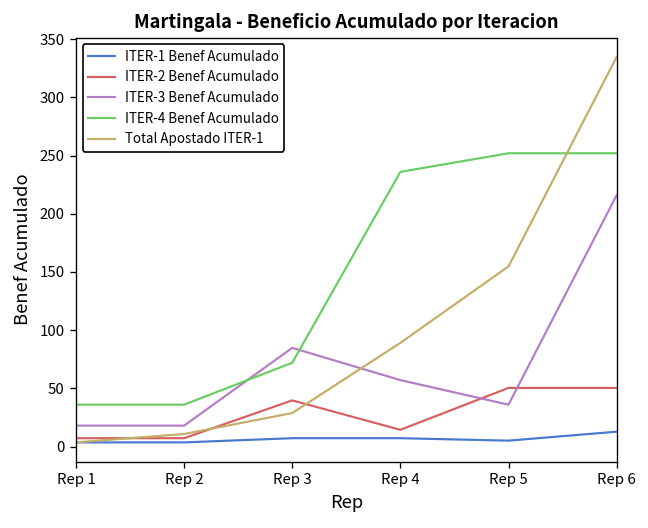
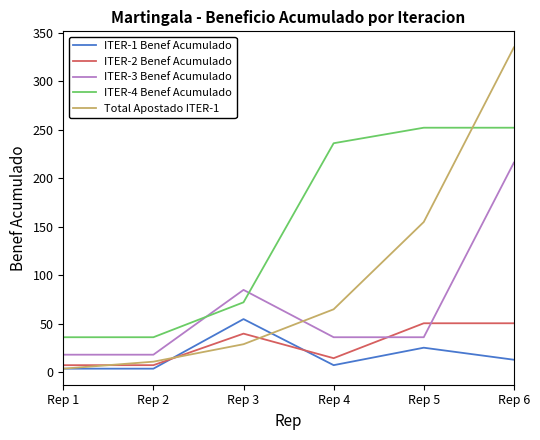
  {
    "ITER-1 Benef Acumulado": {
      "Rep 2": 0,
-     "Rep 3": 10,
+     "Rep 3": 50,
      "Rep 4": 10,
-     "Rep 5": 10,
+     "Rep 5": 30,
      "Rep 6": 10
    },
    "ITER-2 Benef Acumulado": {
      "Rep 1": 10,
      "Rep 2": 10,
      "Rep 3": 40,
      "Rep 4": 10,
      "Rep 5": 50,
      "Rep 6": 50
    },
    "ITER-3 Benef Acumulado": {
      "Rep 1": 20,
      "Rep 2": 20,
      "Rep 3": 80,
-     "Rep 4": 60,
+     "Rep 4": 40,
      "Rep 5": 40,
      "Rep 6": 220
    },
    "ITER-4 Benef Acumulado": {
      "Rep 1": 40,
      "Rep 2": 40,
      "Rep 3": 70,
      "Rep 4": 240,
      "Rep 5": 250,
      "Rep 6": 250
    },
    "Total Apostado ITER-1": {
      "Rep 2": 10,
      "Rep 3": 30,
-     "Rep 4": 90,
+     "Rep 4": 60,
      "Rep 5": 150,
      "Rep 6": 330
    }
  }
